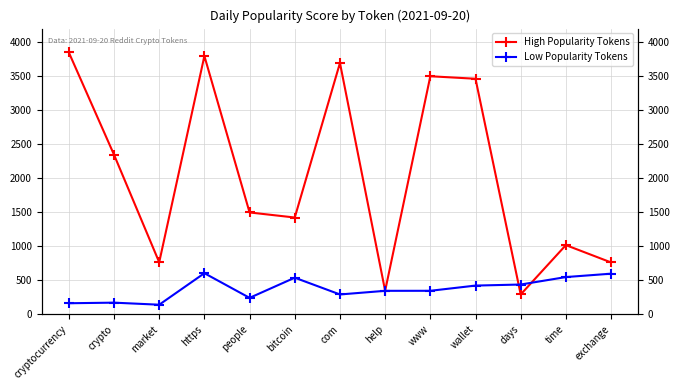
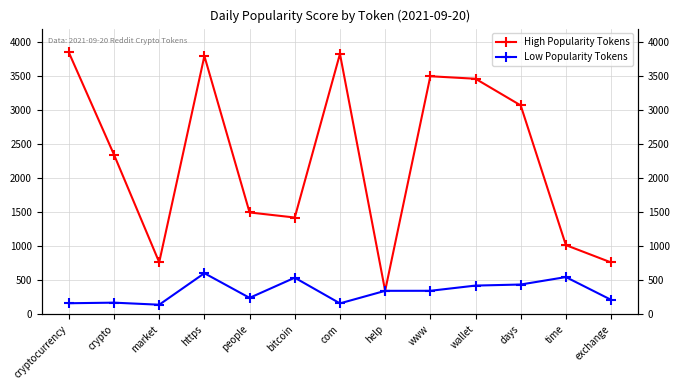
  {
    "High Popularity Tokens": {
      "crypto": 2300,
      "market": 800,
      "https": 3800,
      "people": 1500,
      "bitcoin": 1400,
-     "com": 3700,
+     "com": 3800,
      "www": 3500,
      "wallet": 3500,
-     "days": 300,
+     "days": 3100,
      "time": 1000,
      "exchange": 800
    },
    "Low Popularity Tokens": {
      "cryptocurrency": 200,
      "crypto": 200,
      "market": 100,
      "https": 600,
      "people": 200,
      "bitcoin": 500,
-     "com": 300,
+     "com": 200,
      "www": 300,
      "wallet": 400,
      "days": 400,
      "time": 500,
-     "exchange": 600
+     "exchange": 200
    }
  }
